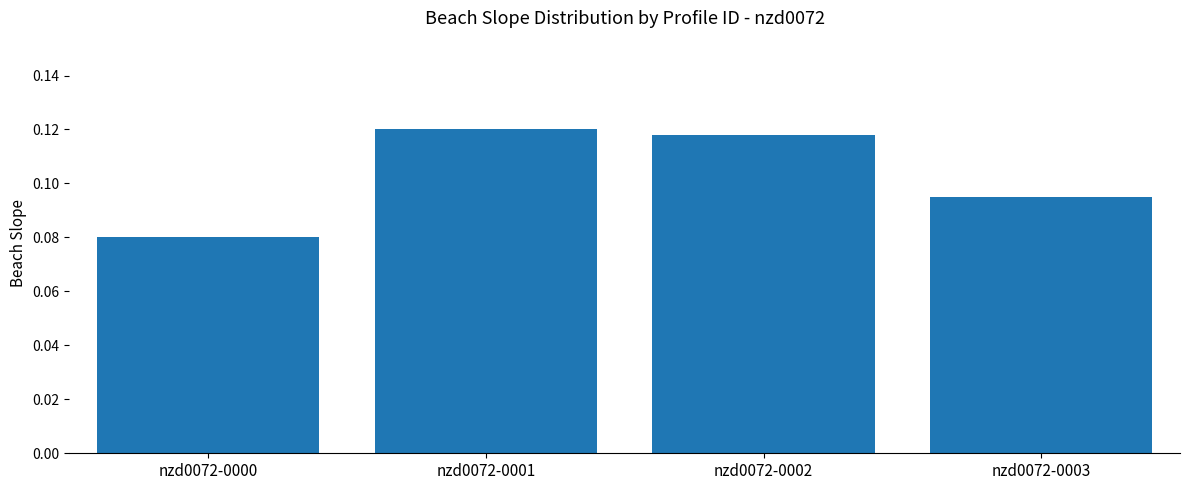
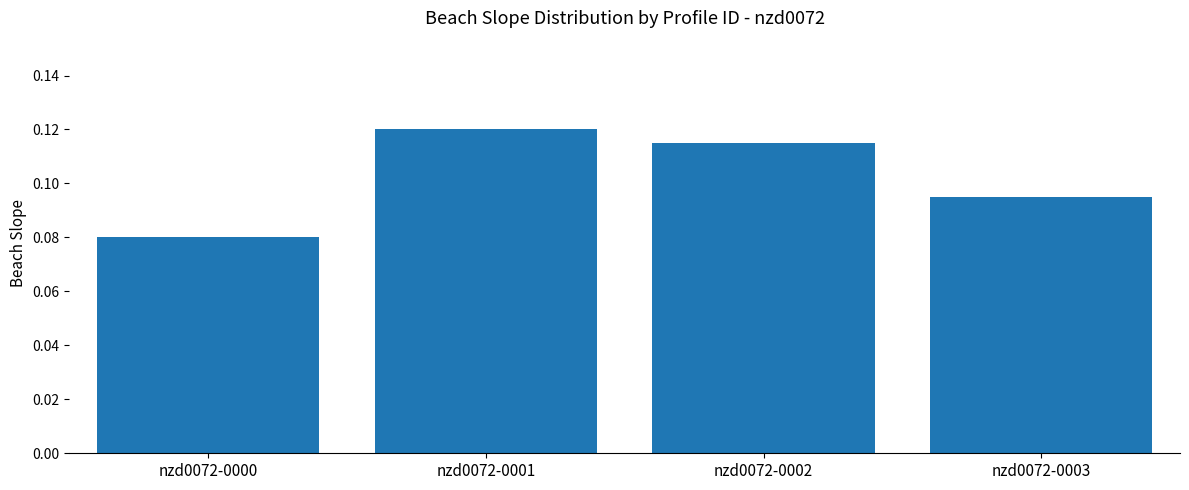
  {
    "nzd0072-0000": 0.080,
    "nzd0072-0001": 0.120,
-   "nzd0072-0002": 0.118,
+   "nzd0072-0002": 0.115,
    "nzd0072-0003": 0.095
  }
